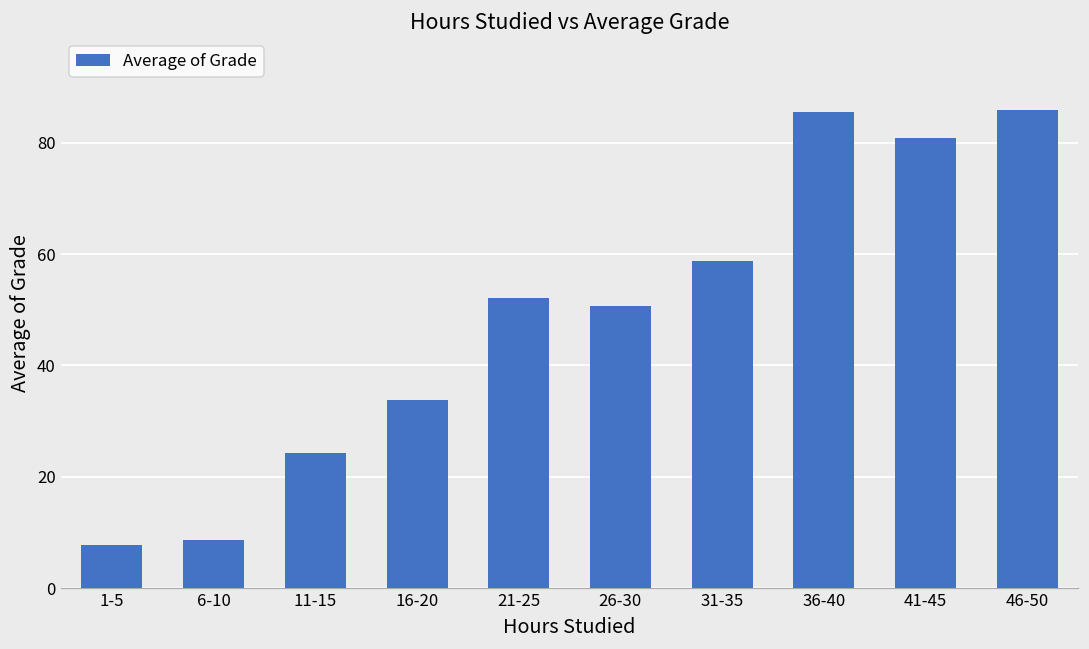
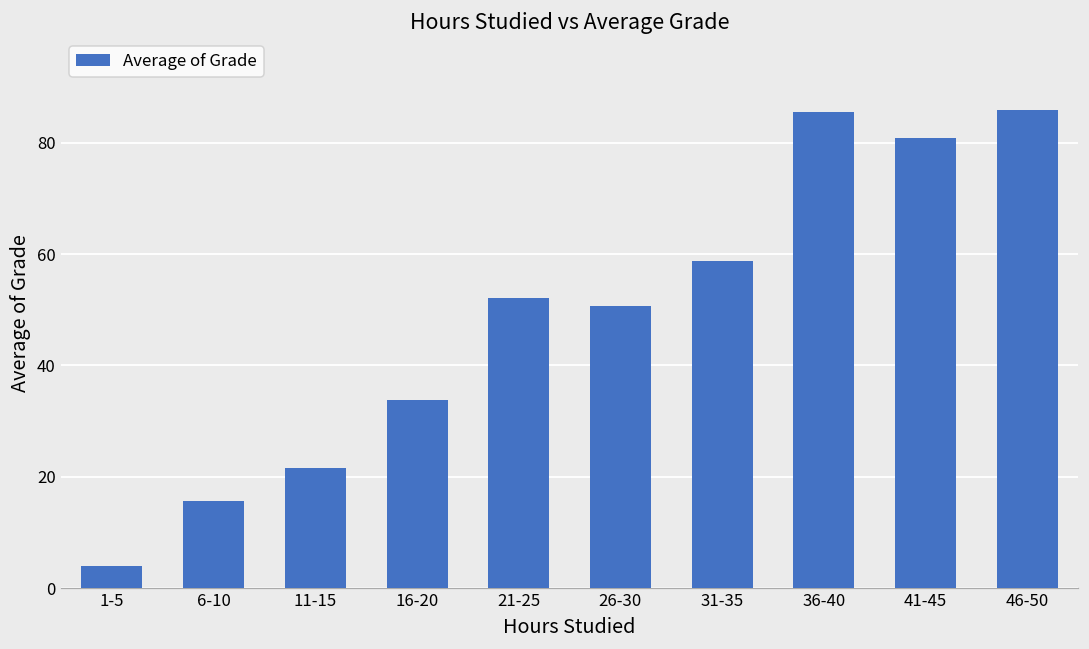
  {
-   "1-5": 8,
-   "6-10": 9,
-   "11-15": 24,
+   "1-5": 4,
+   "6-10": 16,
+   "11-15": 22,
    "16-20": 34,
    "21-25": 52,
    "26-30": 51,
    "31-35": 59,
    "36-40": 86,
    "41-45": 81,
    "46-50": 86
  }
